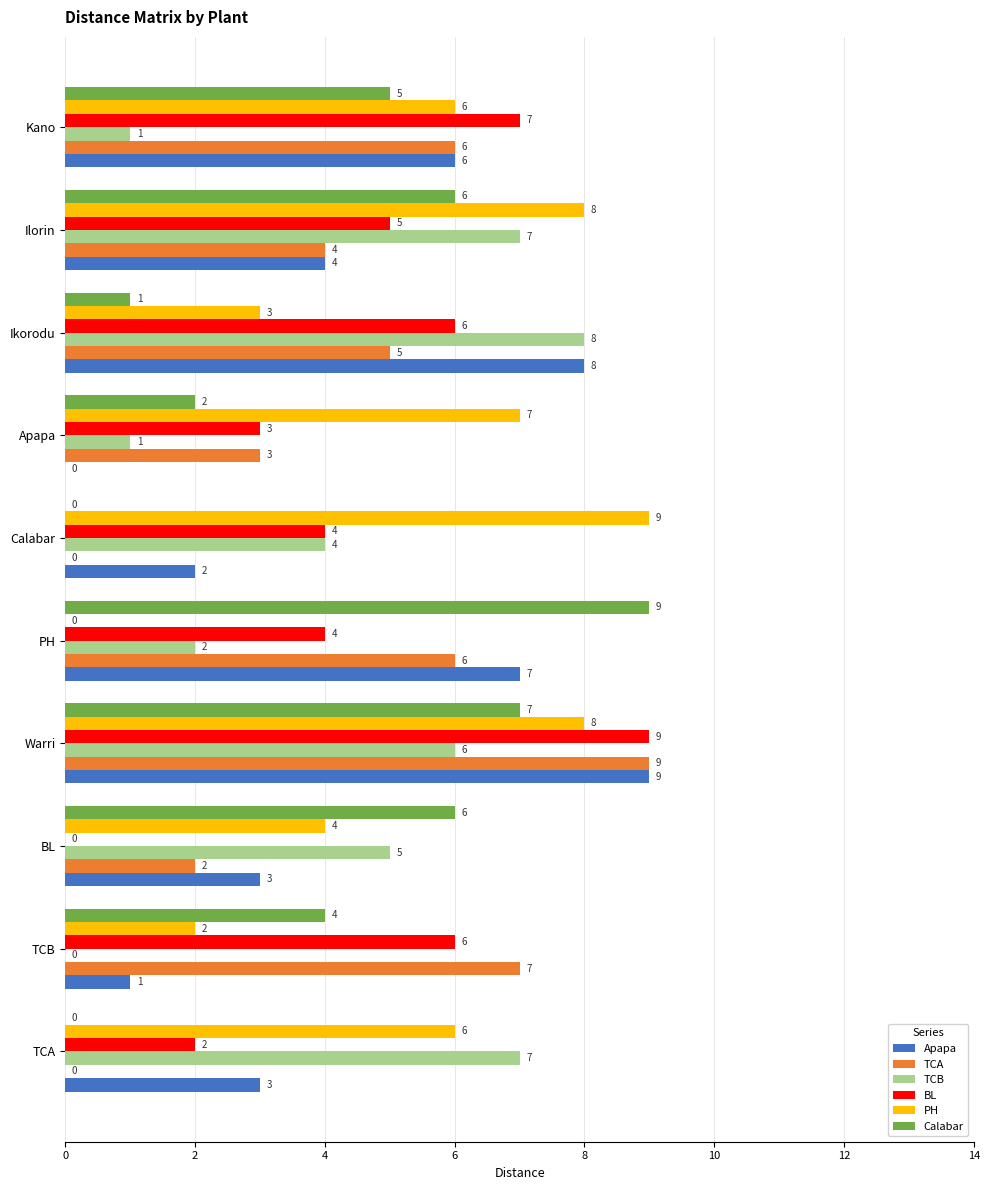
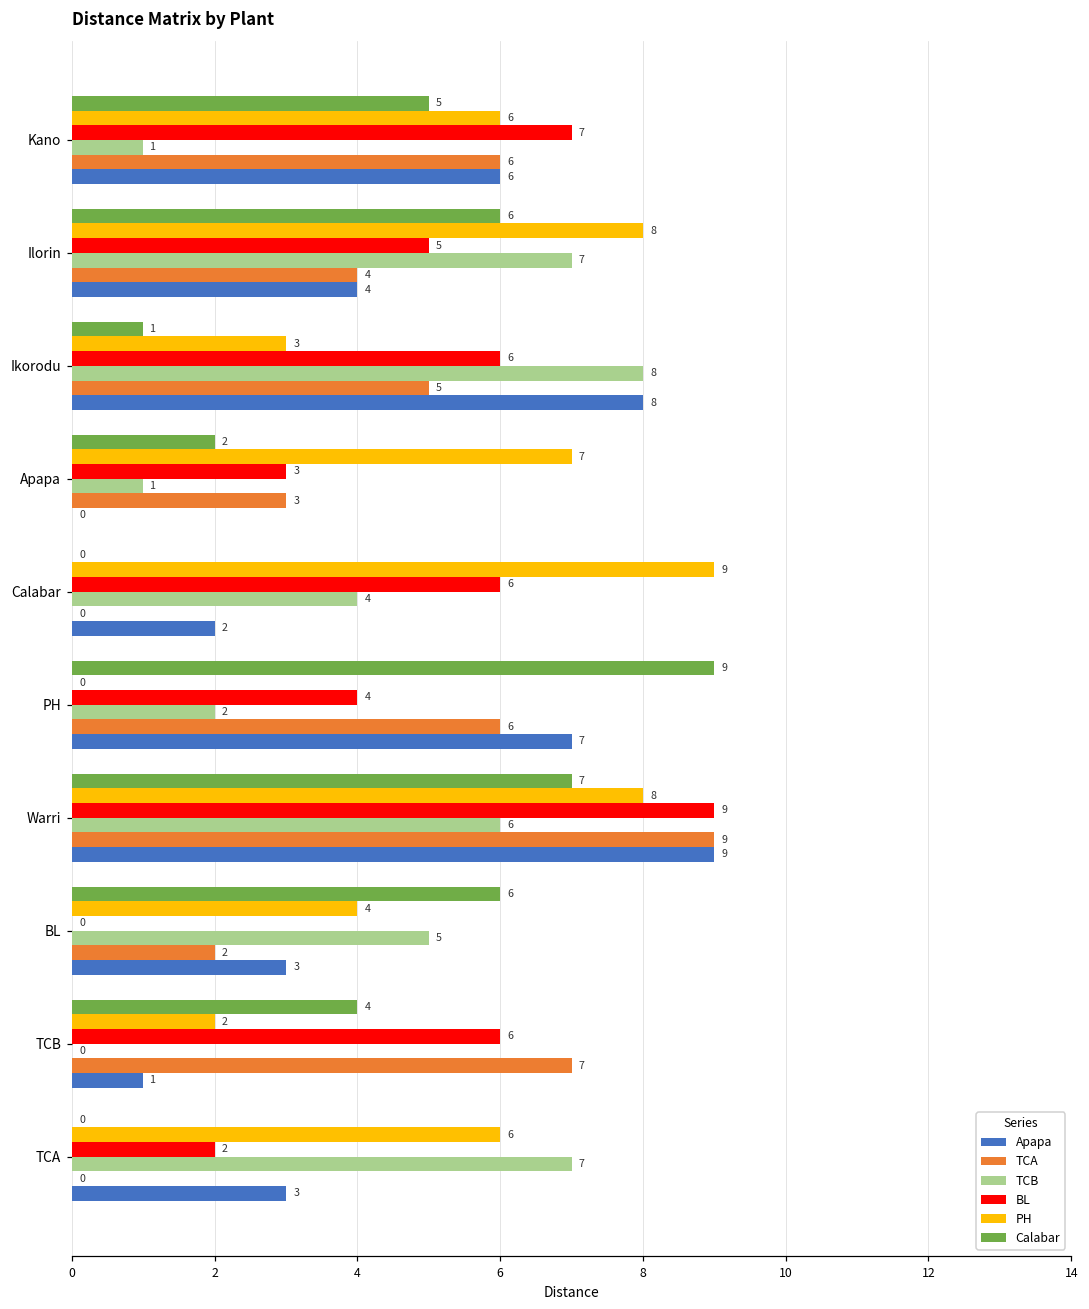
  {
    "Apapa": {
      "Kano": 6,
      "Ilorin": 4,
      "Ikorodu": 8,
      "Apapa": 0,
      "Calabar": 2,
      "PH": 7,
      "Warri": 9,
      "BL": 3,
      "TCB": 1,
      "TCA": 3
    },
    "TCA": {
      "Kano": 6,
      "Ilorin": 4,
      "Ikorodu": 5,
      "Apapa": 3,
      "Calabar": 0,
      "PH": 6,
      "Warri": 9,
      "BL": 2,
      "TCB": 7,
      "TCA": 0
    },
    "TCB": {
      "Kano": 1,
      "Ilorin": 7,
      "Ikorodu": 8,
      "Apapa": 1,
      "Calabar": 4,
      "PH": 2,
      "Warri": 6,
      "BL": 5,
      "TCB": 0,
      "TCA": 7
    },
    "BL": {
      "Kano": 7,
      "Ilorin": 5,
      "Ikorodu": 6,
      "Apapa": 3,
-     "Calabar": 4,
+     "Calabar": 6,
      "PH": 4,
      "Warri": 9,
      "BL": 0,
      "TCB": 6,
      "TCA": 2
    },
    "PH": {
      "Kano": 6,
      "Ilorin": 8,
      "Ikorodu": 3,
      "Apapa": 7,
      "Calabar": 9,
      "PH": 0,
      "Warri": 8,
      "BL": 4,
      "TCB": 2,
      "TCA": 6
    },
    "Calabar": {
      "Kano": 5,
      "Ilorin": 6,
      "Ikorodu": 1,
      "Apapa": 2,
      "Calabar": 0,
      "PH": 9,
      "Warri": 7,
      "BL": 6,
      "TCB": 4,
      "TCA": 0
    }
  }
